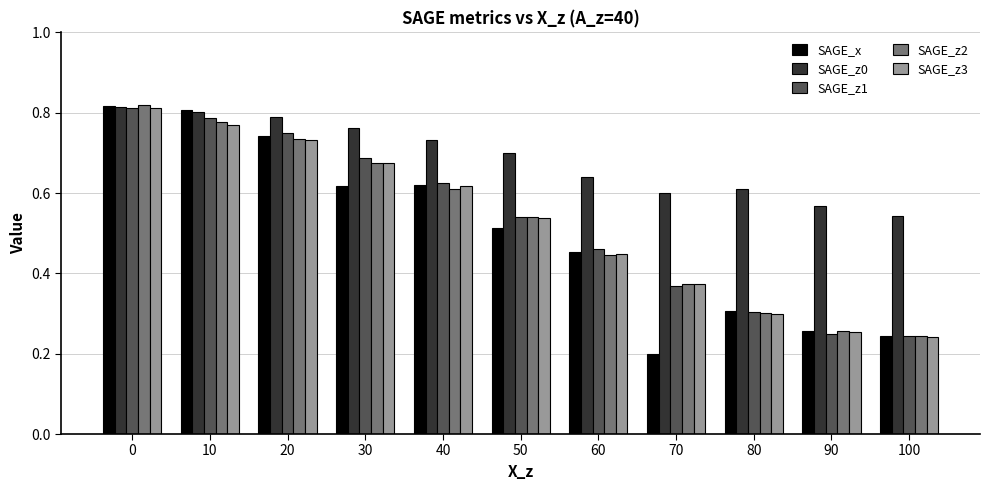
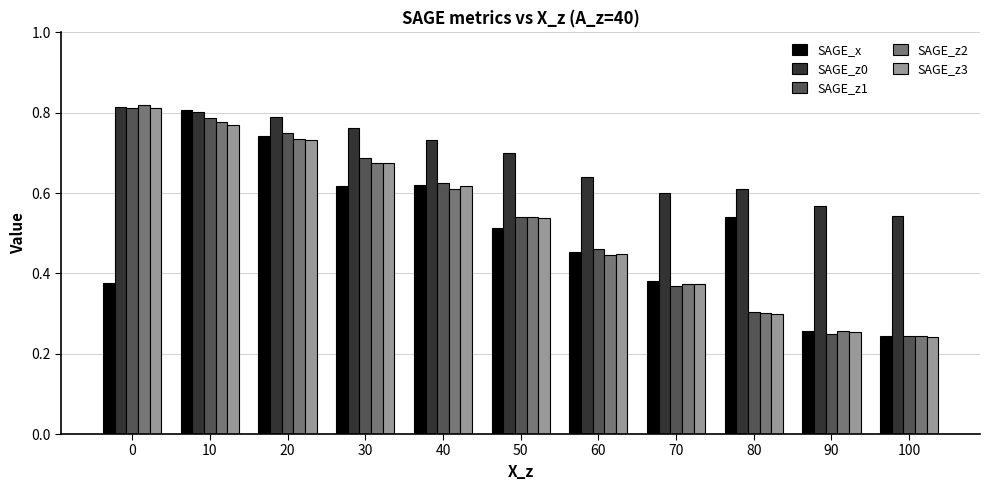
  {
    "SAGE_x": {
-     "0": 0.82,
+     "0": 0.38,
      "10": 0.81,
      "20": 0.74,
      "30": 0.62,
      "40": 0.62,
      "50": 0.51,
      "60": 0.45,
-     "70": 0.20,
-     "80": 0.31,
+     "70": 0.38,
+     "80": 0.54,
      "90": 0.26,
      "100": 0.24
    }
  }
